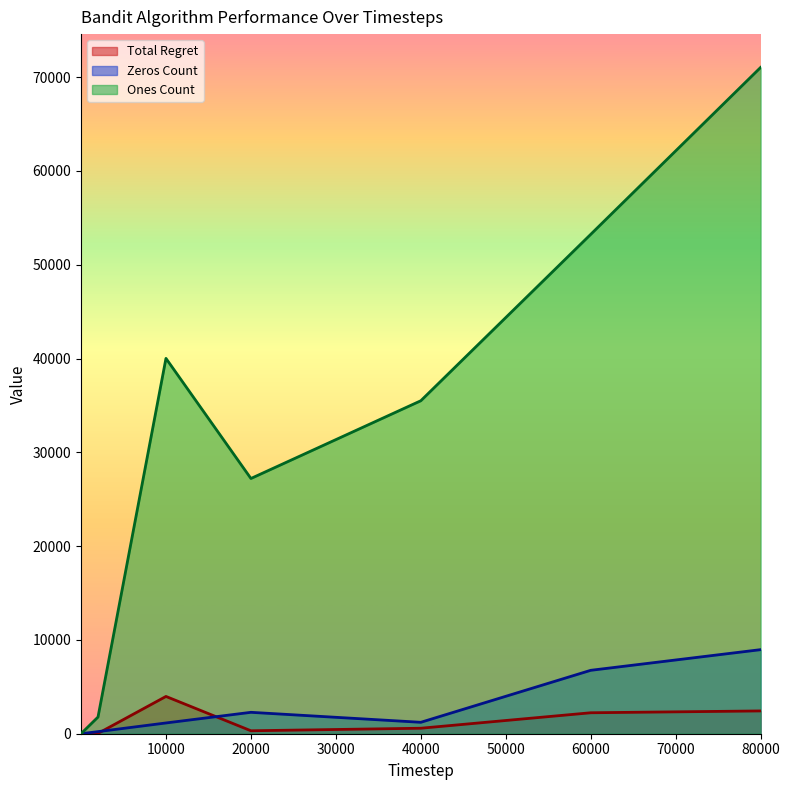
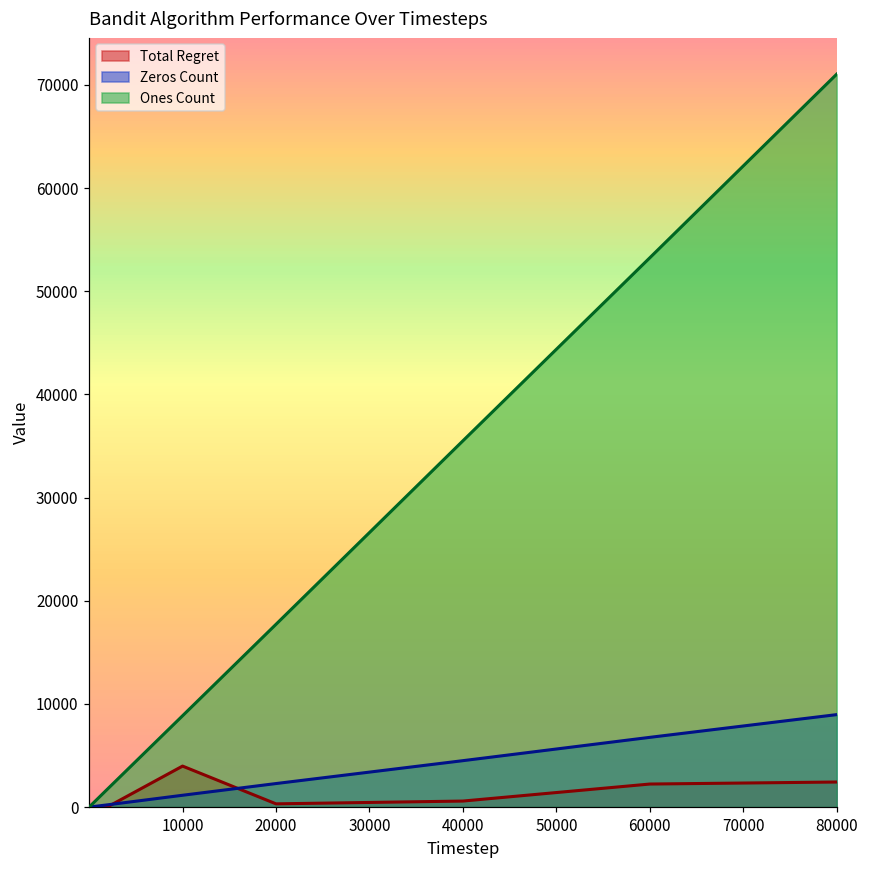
  {
    "Total Regret": {
      "10000": 4000,
      "20000": 0,
      "40000": 1000,
      "60000": 2000,
      "80000": 2000
    },
    "Zeros Count": {
      "10000": 1000,
      "20000": 2000,
-     "40000": 1000,
+     "40000": 5000,
      "60000": 7000,
      "80000": 9000
    },
    "Ones Count": {
-     "10000": 40000,
-     "20000": 27000,
+     "10000": 9000,
+     "20000": 18000,
      "40000": 36000,
      "60000": 53000,
      "80000": 71000
    }
  }
